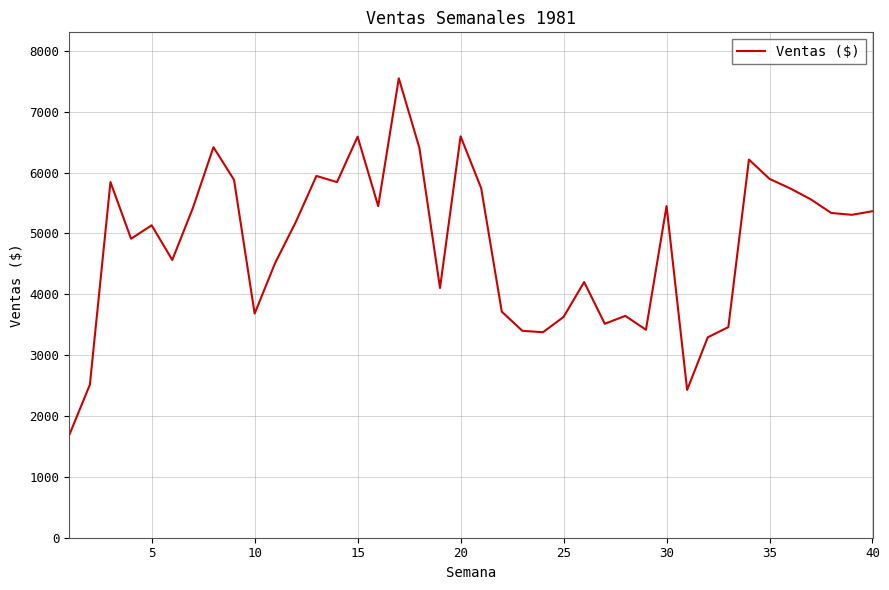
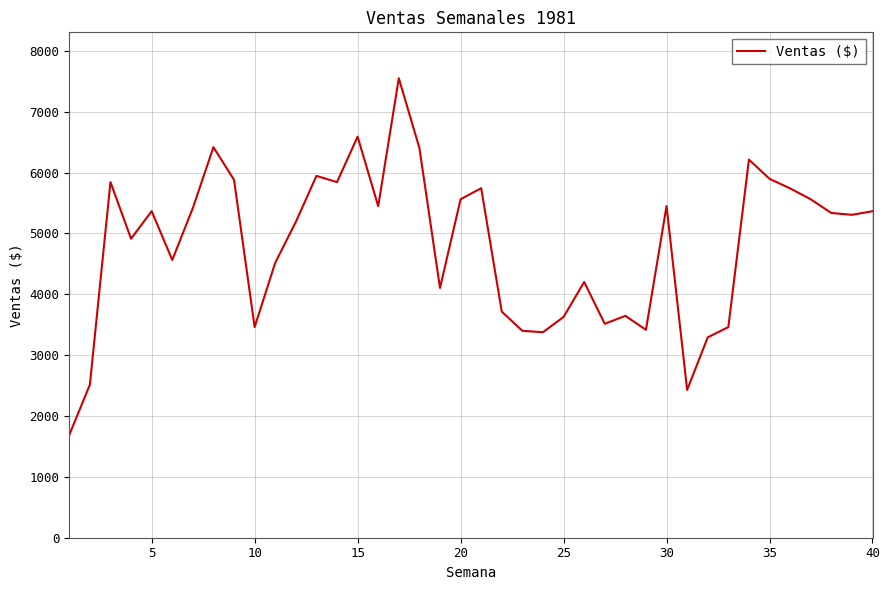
  {
-   "5": 5100,
-   "10": 3700,
+   "5": 5400,
+   "10": 3500,
    "15": 6600,
-   "20": 6600,
+   "20": 5600,
    "25": 3600,
    "30": 5400,
    "35": 5900,
    "40": 5400
  }
